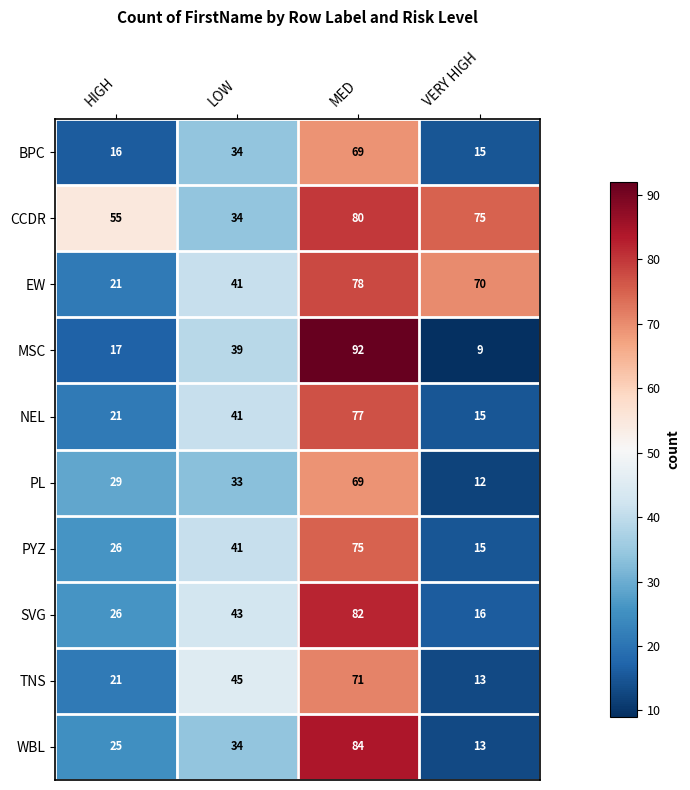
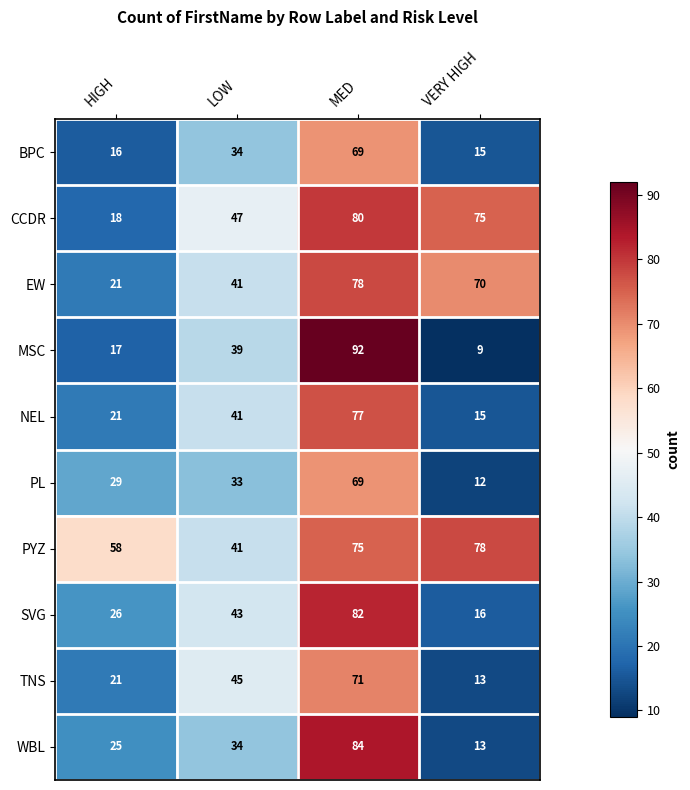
  {
    "BPC": {
      "HIGH": 16,
      "LOW": 34,
      "MED": 69,
      "VERY HIGH": 15
    },
    "CCDR": {
-     "HIGH": 55,
-     "LOW": 34,
+     "HIGH": 18,
+     "LOW": 47,
      "MED": 80,
      "VERY HIGH": 75
    },
    "EW": {
      "HIGH": 21,
      "LOW": 41,
      "MED": 78,
      "VERY HIGH": 70
    },
    "MSC": {
      "HIGH": 17,
      "LOW": 39,
      "MED": 92,
      "VERY HIGH": 9
    },
    "NEL": {
      "HIGH": 21,
      "LOW": 41,
      "MED": 77,
      "VERY HIGH": 15
    },
    "PL": {
      "HIGH": 29,
      "LOW": 33,
      "MED": 69,
      "VERY HIGH": 12
    },
    "PYZ": {
-     "HIGH": 26,
+     "HIGH": 58,
      "LOW": 41,
      "MED": 75,
-     "VERY HIGH": 15
+     "VERY HIGH": 78
    },
    "SVG": {
      "HIGH": 26,
      "LOW": 43,
      "MED": 82,
      "VERY HIGH": 16
    },
    "TNS": {
      "HIGH": 21,
      "LOW": 45,
      "MED": 71,
      "VERY HIGH": 13
    },
    "WBL": {
      "HIGH": 25,
      "LOW": 34,
      "MED": 84,
      "VERY HIGH": 13
    }
  }
